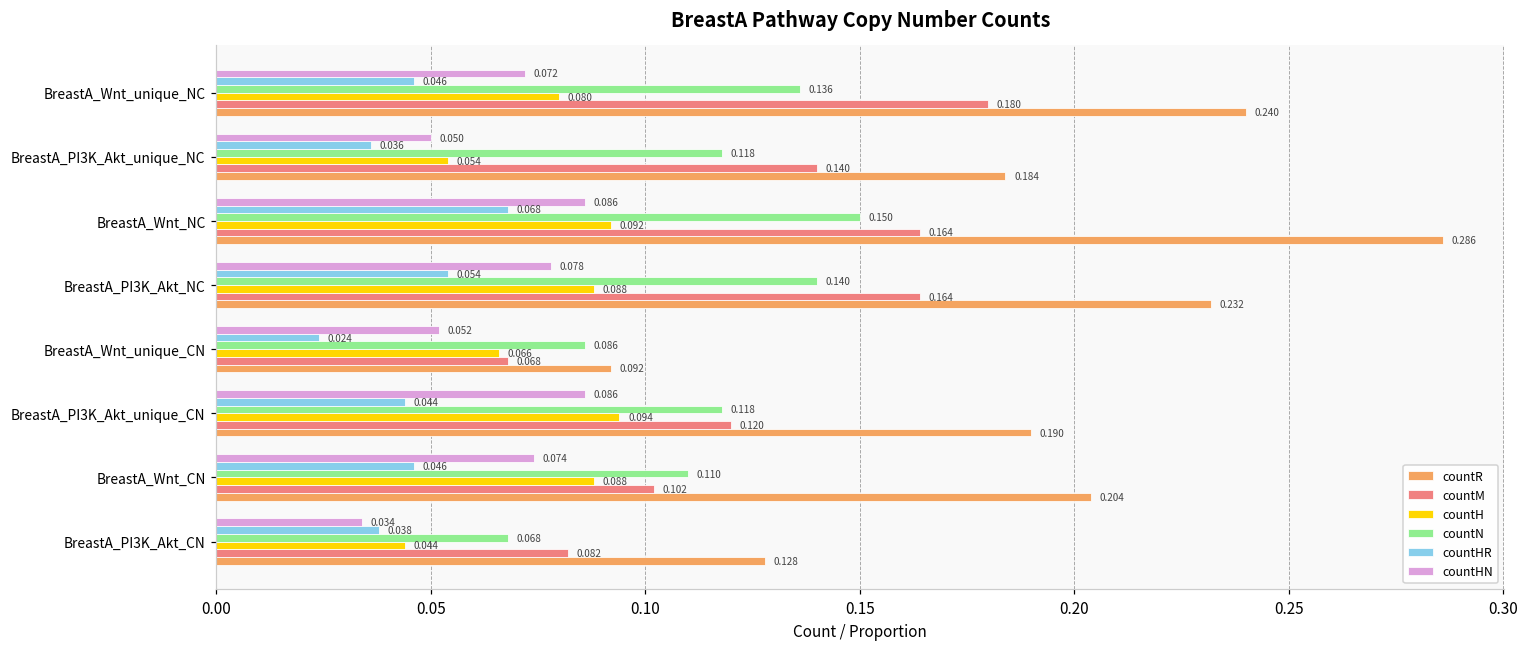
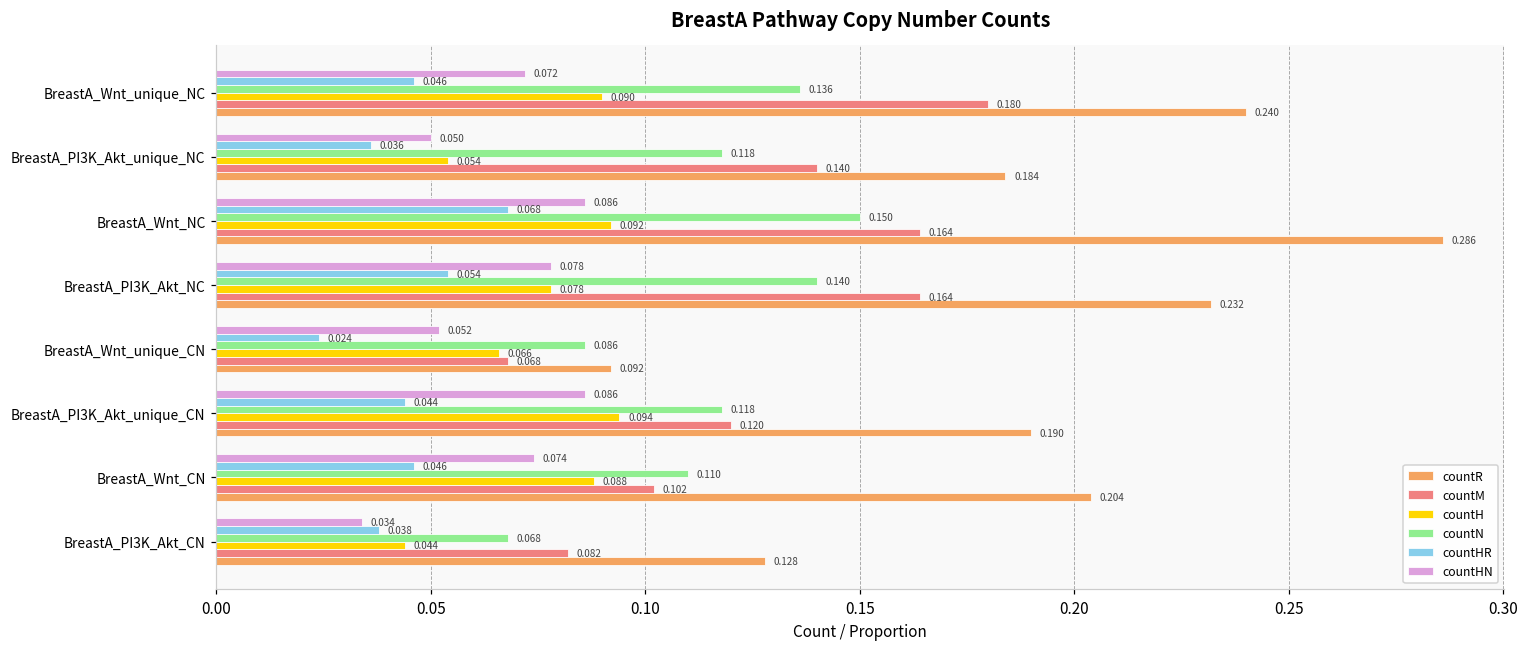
  {
    "countH": {
-     "BreastA_Wnt_unique_NC": 0.080,
+     "BreastA_Wnt_unique_NC": 0.090,
      "BreastA_PI3K_Akt_unique_NC": 0.054,
      "BreastA_Wnt_NC": 0.092,
-     "BreastA_PI3K_Akt_NC": 0.088,
+     "BreastA_PI3K_Akt_NC": 0.078,
      "BreastA_Wnt_unique_CN": 0.066,
      "BreastA_PI3K_Akt_unique_CN": 0.094,
      "BreastA_Wnt_CN": 0.088,
      "BreastA_PI3K_Akt_CN": 0.044
    },
    "countN": {
      "BreastA_Wnt_unique_NC": 0.136,
      "BreastA_PI3K_Akt_unique_NC": 0.118,
      "BreastA_Wnt_NC": 0.150,
      "BreastA_PI3K_Akt_NC": 0.140,
      "BreastA_Wnt_unique_CN": 0.086,
      "BreastA_PI3K_Akt_unique_CN": 0.118,
      "BreastA_Wnt_CN": 0.110,
      "BreastA_PI3K_Akt_CN": 0.068
    },
    "countHR": {
      "BreastA_Wnt_unique_NC": 0.046,
      "BreastA_PI3K_Akt_unique_NC": 0.036,
      "BreastA_Wnt_NC": 0.068,
      "BreastA_PI3K_Akt_NC": 0.054,
      "BreastA_Wnt_unique_CN": 0.024,
      "BreastA_PI3K_Akt_unique_CN": 0.044,
      "BreastA_Wnt_CN": 0.046,
      "BreastA_PI3K_Akt_CN": 0.038
    },
    "countHN": {
      "BreastA_Wnt_unique_NC": 0.072,
      "BreastA_PI3K_Akt_unique_NC": 0.050,
      "BreastA_Wnt_NC": 0.086,
      "BreastA_PI3K_Akt_NC": 0.078,
      "BreastA_Wnt_unique_CN": 0.052,
      "BreastA_PI3K_Akt_unique_CN": 0.086,
      "BreastA_Wnt_CN": 0.074,
      "BreastA_PI3K_Akt_CN": 0.034
    }
  }
